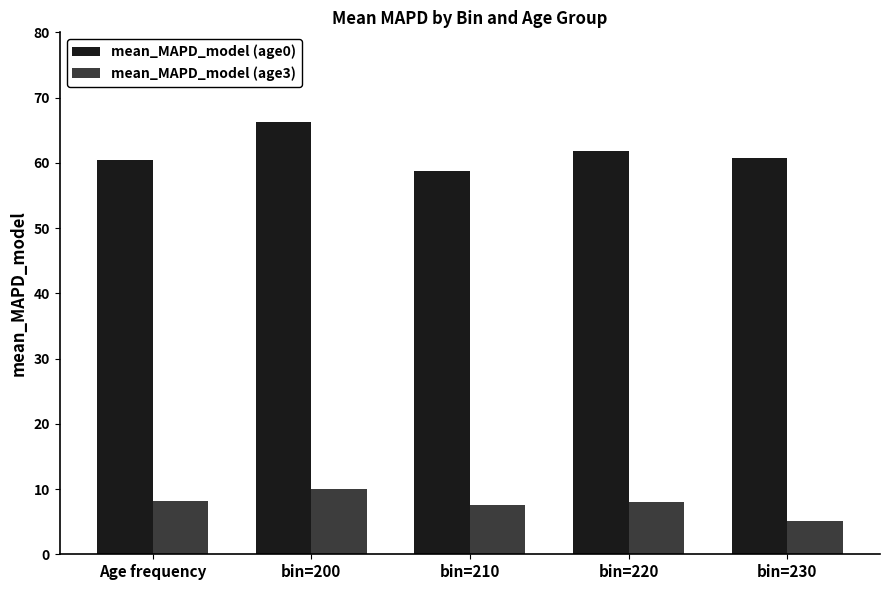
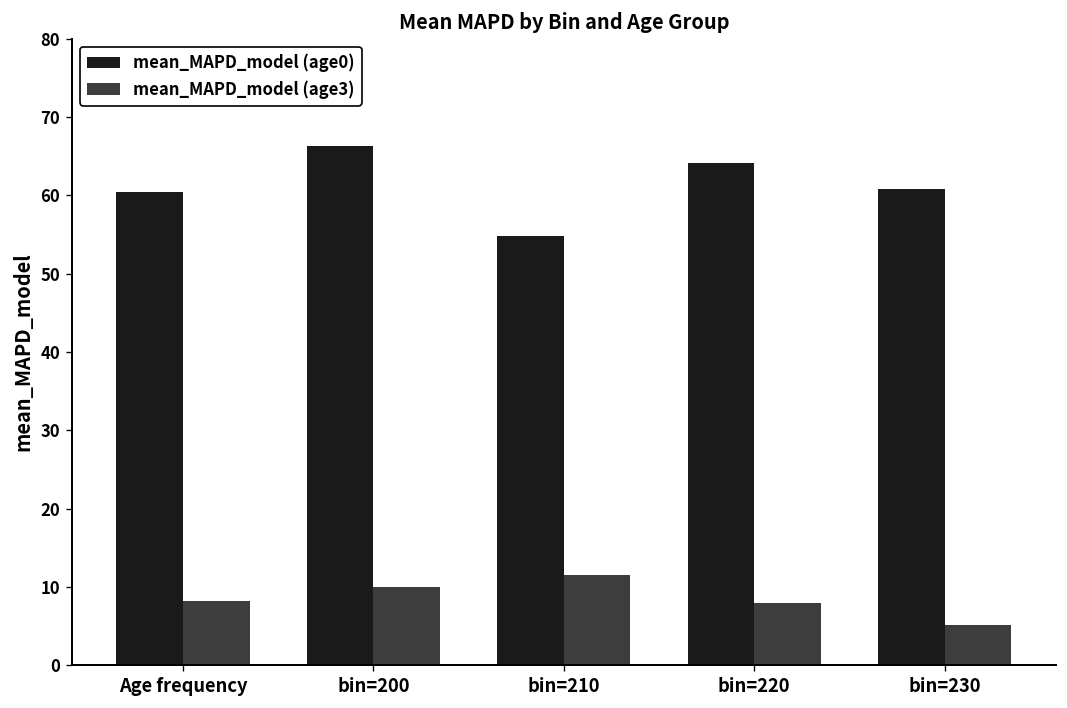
  {
    "mean_MAPD_model (age0)": {
      "Age frequency": 60,
      "bin=200": 66,
-     "bin=210": 59,
-     "bin=220": 62,
+     "bin=210": 55,
+     "bin=220": 64,
      "bin=230": 61
    },
    "mean_MAPD_model (age3)": {
      "Age frequency": 8,
      "bin=200": 10,
-     "bin=210": 8,
+     "bin=210": 12,
      "bin=220": 8,
      "bin=230": 5
    }
  }
